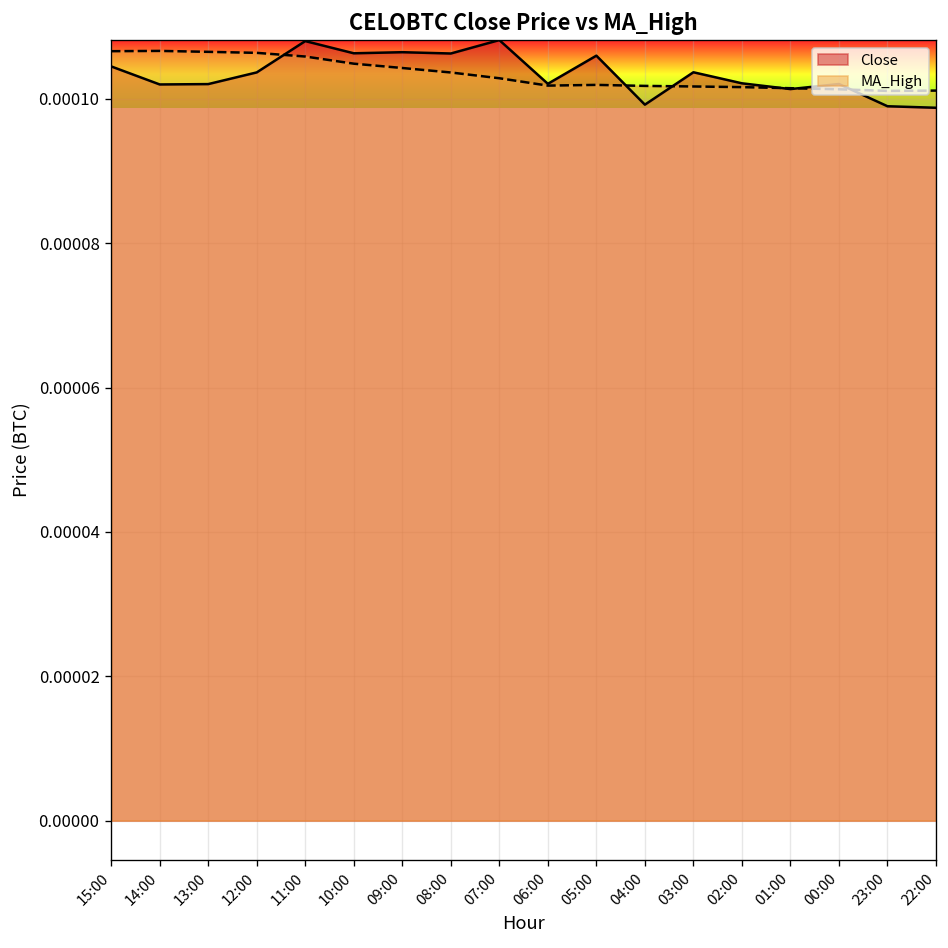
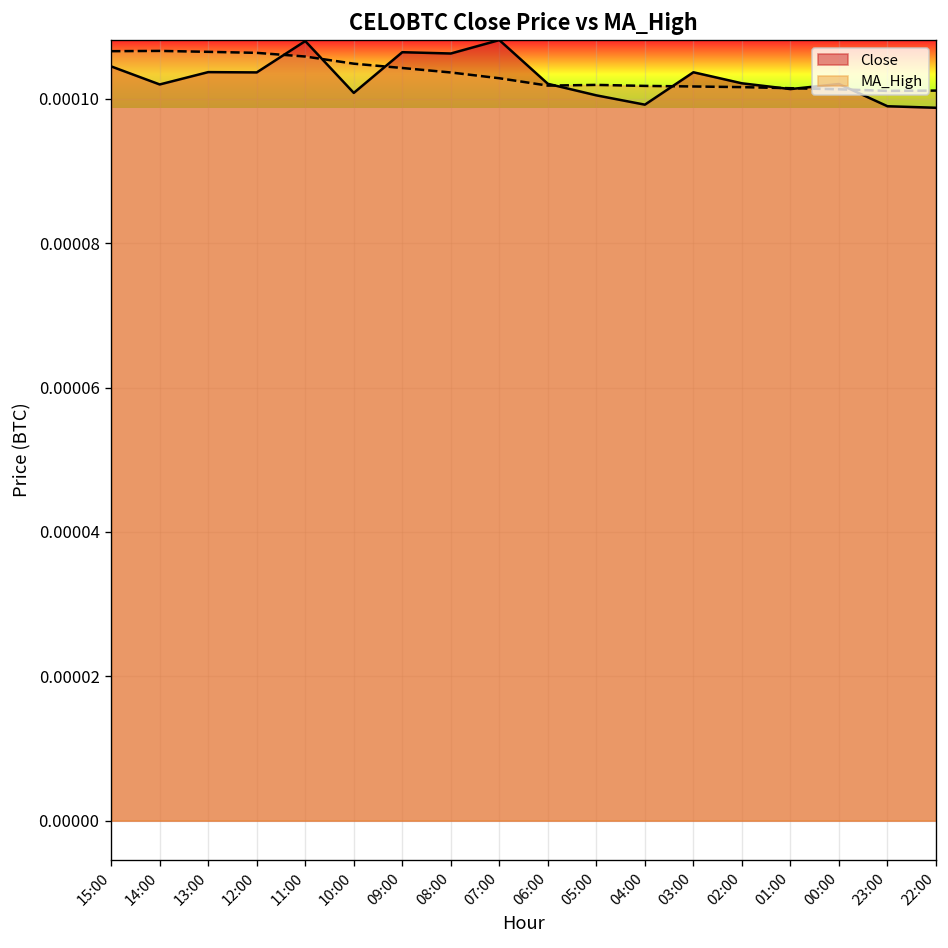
  {
    "Close": {
      "15:00": 0.000105,
      "14:00": 0.000102,
-     "13:00": 0.000102,
+     "13:00": 0.000104,
      "12:00": 0.000104,
      "11:00": 0.000108,
-     "10:00": 0.000106,
+     "10:00": 0.000101,
      "09:00": 0.000106,
      "08:00": 0.000106,
      "07:00": 0.000108,
-     "05:00": 0.000106,
+     "05:00": 0.000101,
      "04:00": 0.000099,
      "03:00": 0.000104,
      "02:00": 0.000102,
      "23:00": 0.000099,
      "22:00": 0.000099
    },
    "MA_High": {
      "15:00": 0.000107,
      "14:00": 0.000107,
      "13:00": 0.000107,
      "12:00": 0.000106,
      "11:00": 0.000106,
      "10:00": 0.000105,
      "09:00": 0.000104,
      "08:00": 0.000104,
      "07:00": 0.000103,
      "05:00": 0.000102,
      "04:00": 0.000102,
      "03:00": 0.000102,
      "02:00": 0.000102,
      "22:00": 0.000101
    }
  }
